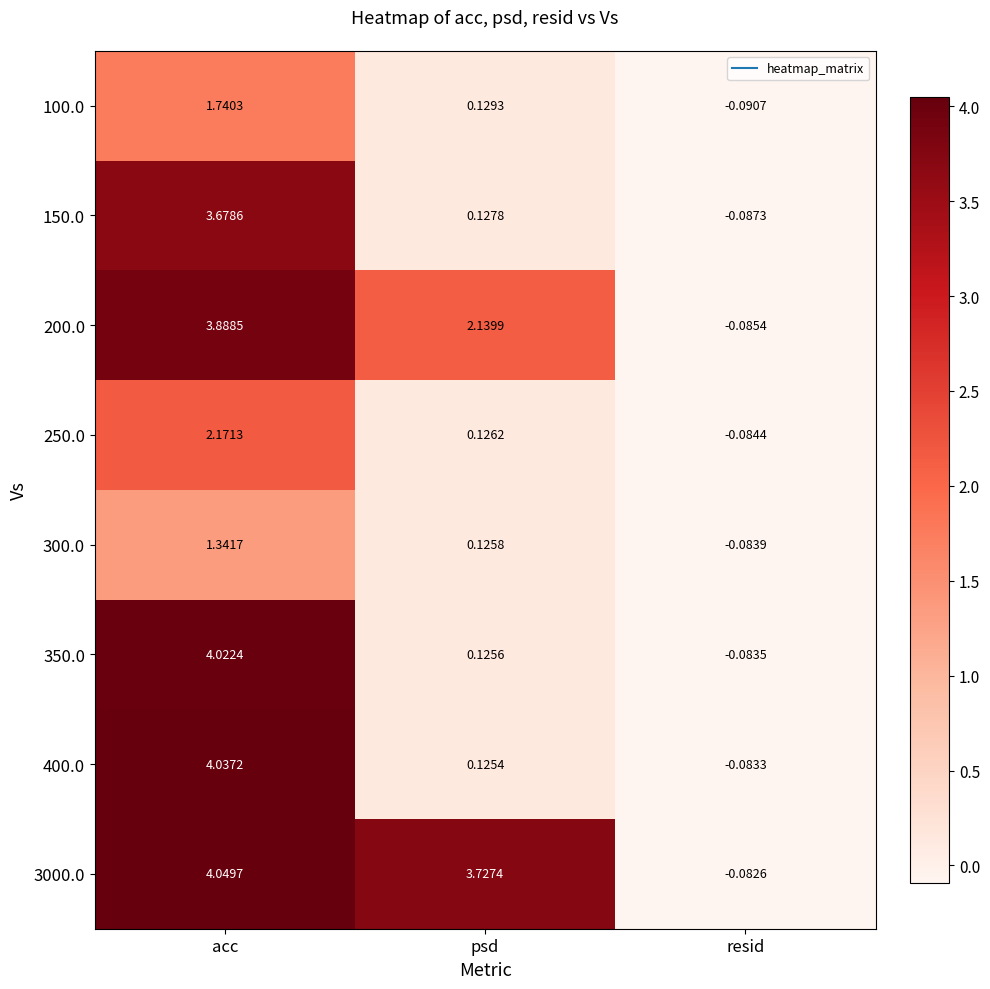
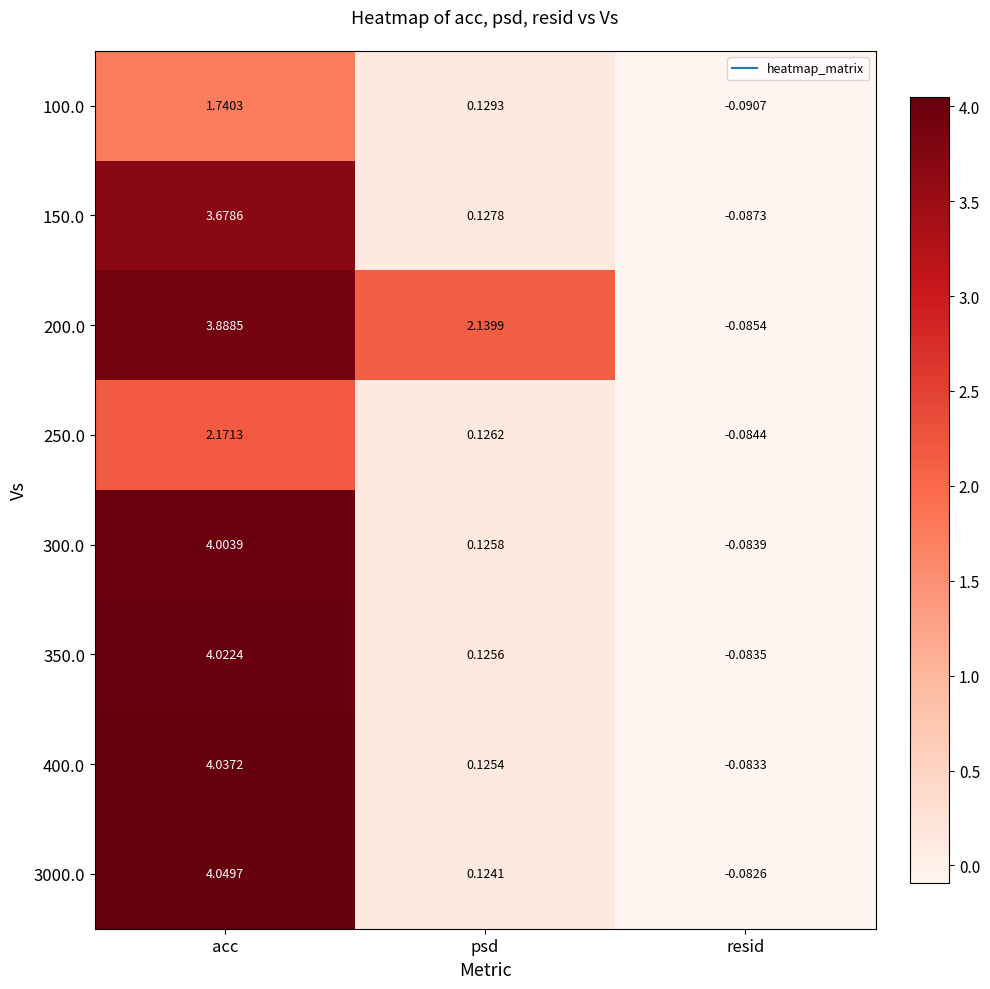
  {
    "100.0": {
      "acc": 1.7403,
      "psd": 0.1293,
      "resid": -0.0907
    },
    "150.0": {
      "acc": 3.6786,
      "psd": 0.1278,
      "resid": -0.0873
    },
    "200.0": {
      "acc": 3.8885,
      "psd": 2.1399,
      "resid": -0.0854
    },
    "250.0": {
      "acc": 2.1713,
      "psd": 0.1262,
      "resid": -0.0844
    },
    "300.0": {
-     "acc": 1.3417,
+     "acc": 4.0039,
      "psd": 0.1258,
      "resid": -0.0839
    },
    "350.0": {
      "acc": 4.0224,
      "psd": 0.1256,
      "resid": -0.0835
    },
    "400.0": {
      "acc": 4.0372,
      "psd": 0.1254,
      "resid": -0.0833
    },
    "3000.0": {
      "acc": 4.0497,
-     "psd": 3.7274,
+     "psd": 0.1241,
      "resid": -0.0826
    }
  }
